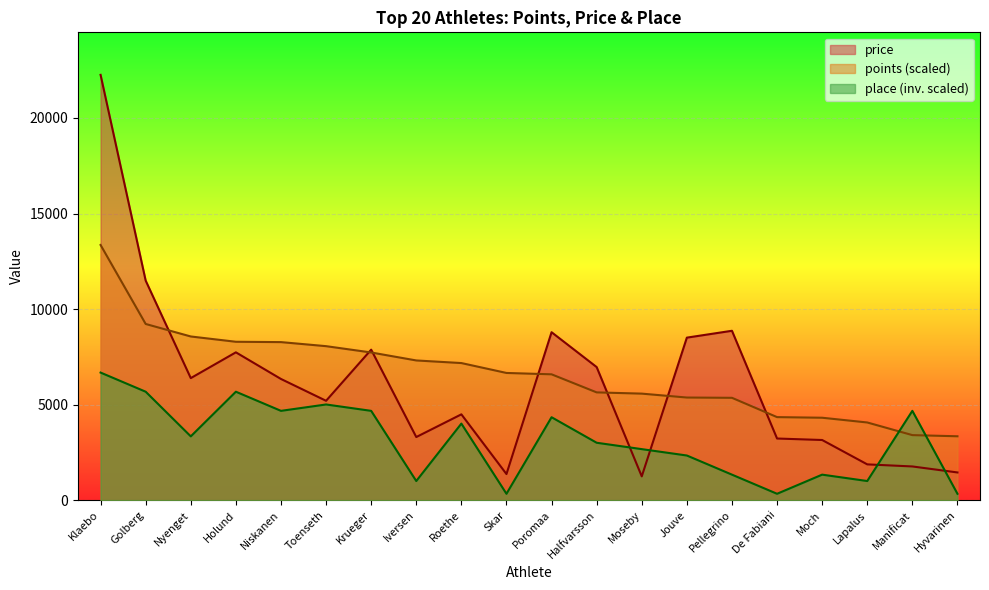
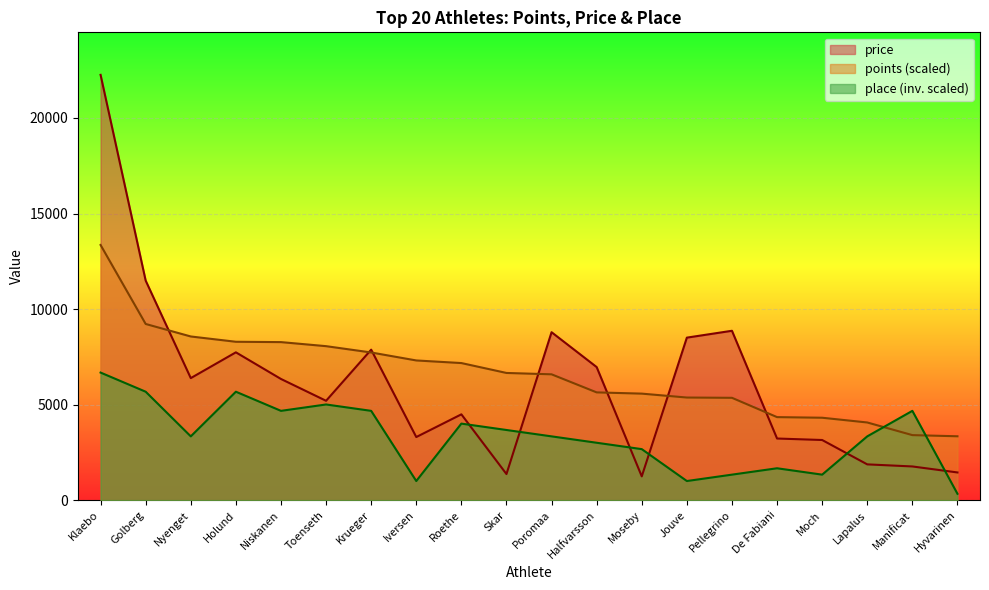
  {
    "place (inv. scaled)": {
      "Klaebo": 6700,
      "Golberg": 5700,
      "Nyenget": 3300,
      "Holund": 5700,
      "Niskanen": 4700,
      "Toenseth": 5000,
      "Krueger": 4700,
      "Iversen": 1000,
      "Roethe": 4000,
-     "Skar": 300,
-     "Poromaa": 4300,
+     "Skar": 3700,
+     "Poromaa": 3300,
      "Halfvarsson": 3000,
      "Moseby": 2700,
-     "Jouve": 2300,
+     "Jouve": 1000,
      "Pellegrino": 1300,
-     "De Fabiani": 300,
+     "De Fabiani": 1700,
      "Moch": 1300,
-     "Lapalus": 1000,
+     "Lapalus": 3300,
      "Manificat": 4700,
      "Hyvarinen": 300
    }
  }
